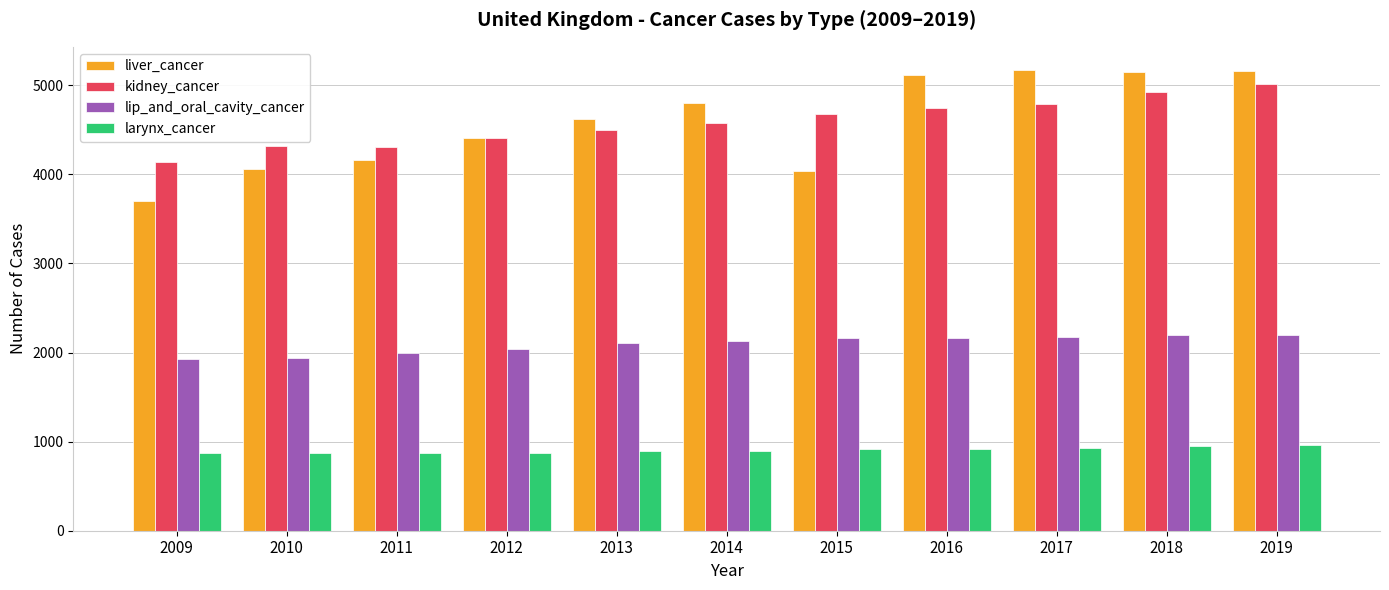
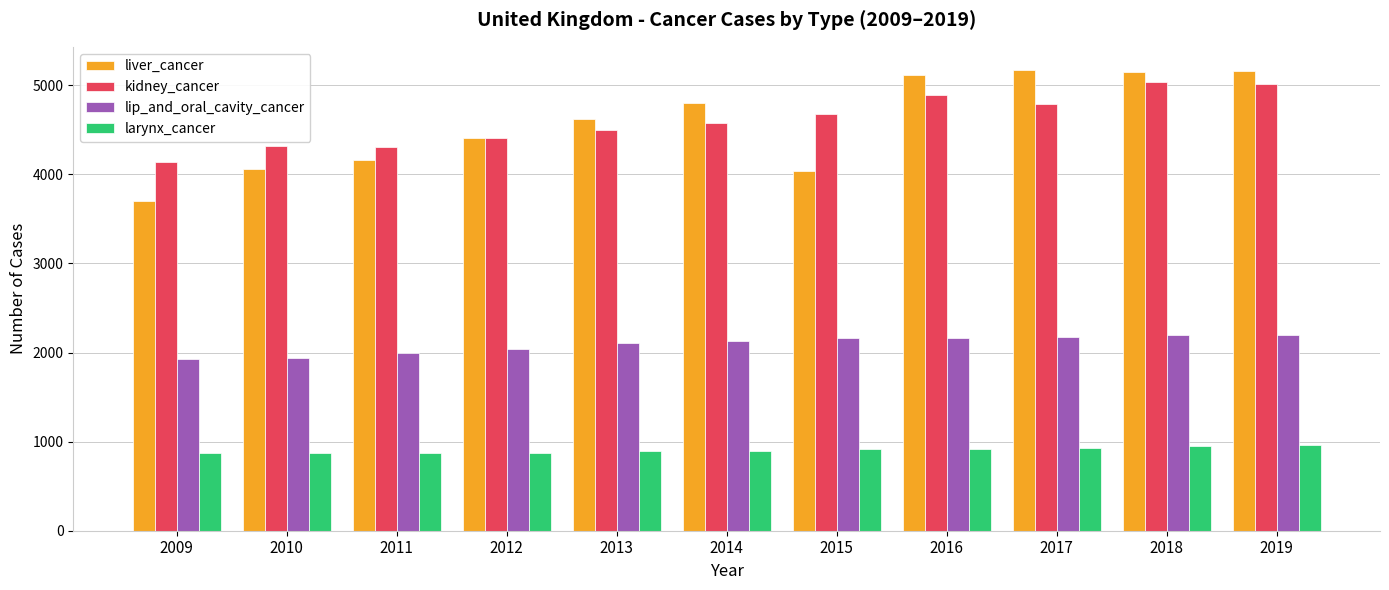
  {
    "liver_cancer": {
      "2009": 3700,
      "2010": 4100,
      "2011": 4200,
      "2012": 4400,
      "2013": 4600,
      "2014": 4800,
      "2015": 4000,
      "2016": 5100,
      "2017": 5200,
      "2018": 5100,
      "2019": 5200
    },
    "kidney_cancer": {
      "2009": 4100,
      "2010": 4300,
      "2011": 4300,
      "2012": 4400,
      "2013": 4500,
      "2014": 4600,
      "2015": 4700,
-     "2016": 4800,
+     "2016": 4900,
      "2017": 4800,
-     "2018": 4900,
+     "2018": 5000,
      "2019": 5000
    },
    "lip_and_oral_cavity_cancer": {
      "2009": 1900,
      "2010": 1900,
      "2011": 2000,
      "2012": 2000,
      "2013": 2100,
      "2014": 2100,
      "2015": 2200,
      "2016": 2200,
      "2017": 2200,
      "2018": 2200,
      "2019": 2200
    },
    "larynx_cancer": {
      "2009": 900,
      "2010": 900,
      "2011": 900,
      "2012": 900,
      "2013": 900,
      "2014": 900,
      "2015": 900,
      "2016": 900,
      "2017": 900,
      "2018": 900,
      "2019": 1000
    }
  }
